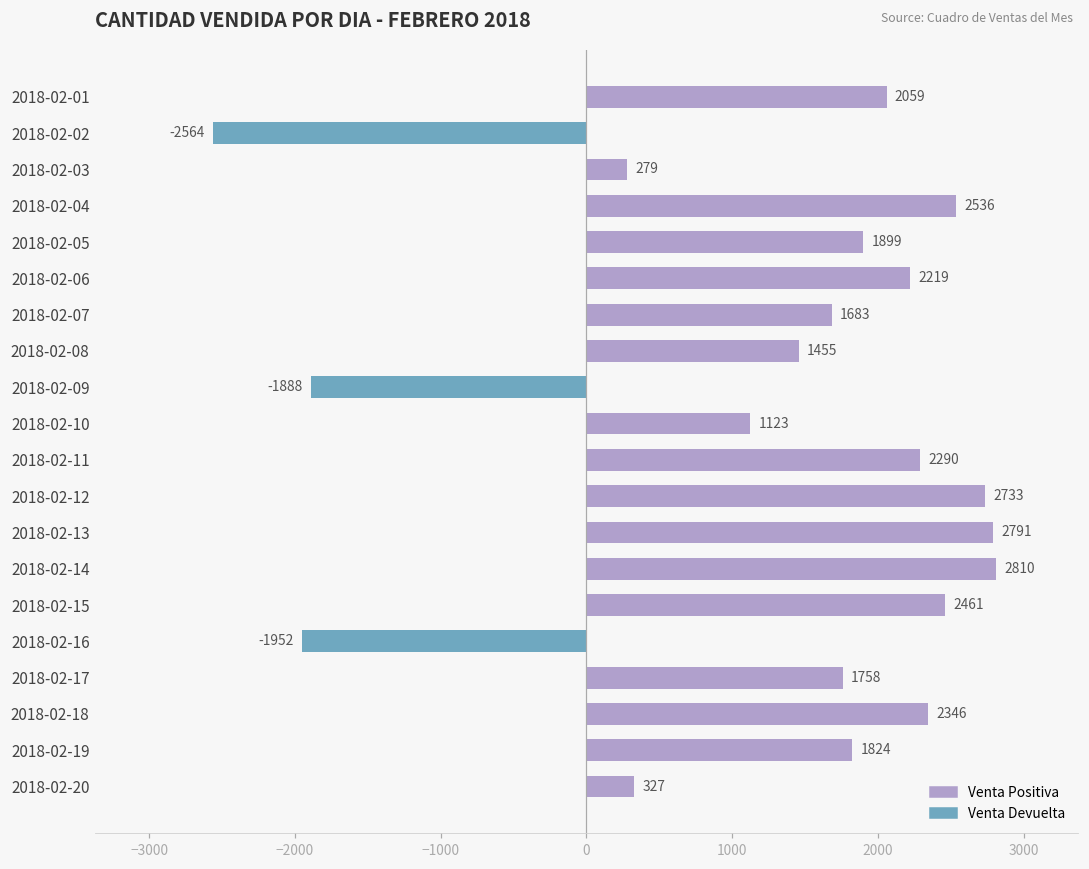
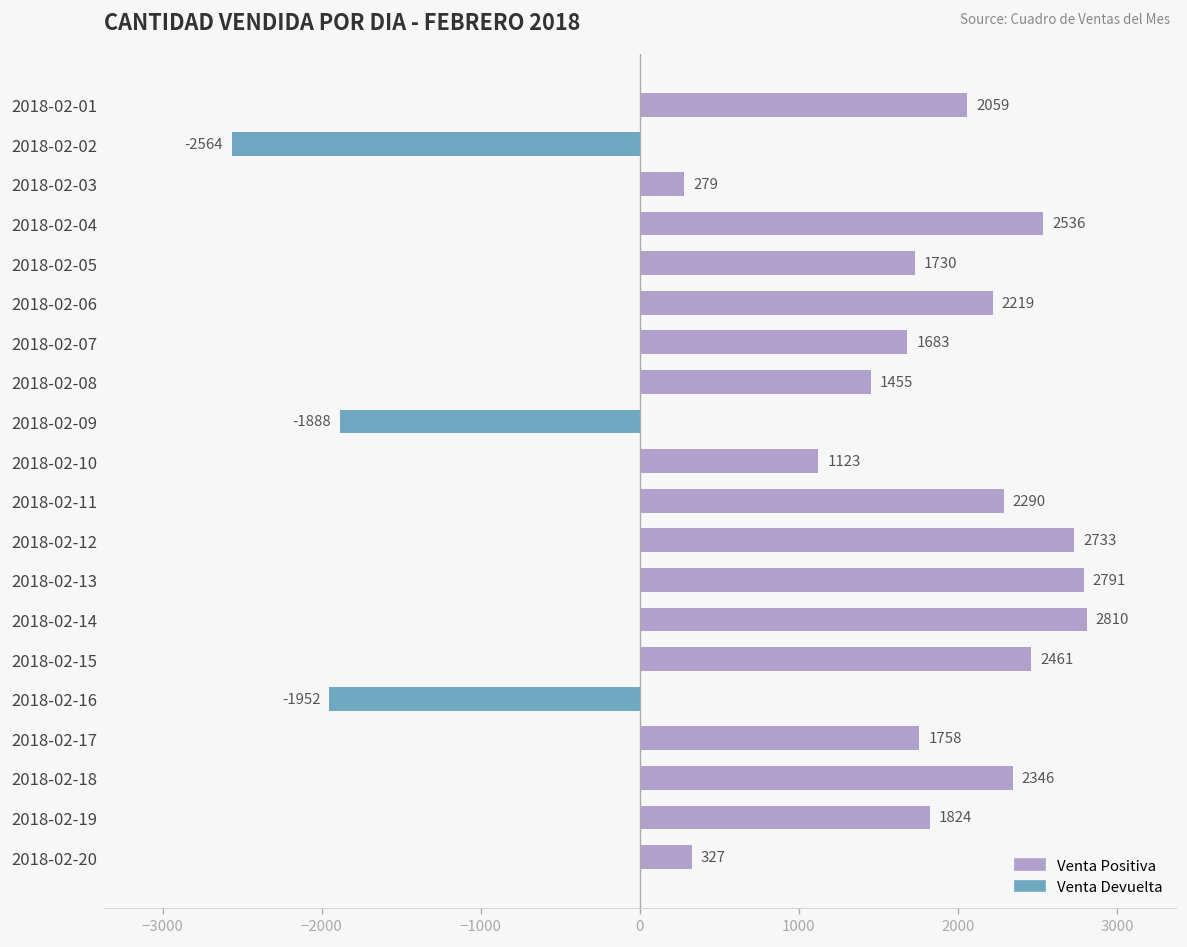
  {
    "2018-02-01": 2059,
    "2018-02-02": -2564,
    "2018-02-03": 279,
    "2018-02-04": 2536,
-   "2018-02-05": 1899,
+   "2018-02-05": 1730,
    "2018-02-06": 2219,
    "2018-02-07": 1683,
    "2018-02-08": 1455,
    "2018-02-09": -1888,
    "2018-02-10": 1123,
    "2018-02-11": 2290,
    "2018-02-12": 2733,
    "2018-02-13": 2791,
    "2018-02-14": 2810,
    "2018-02-15": 2461,
    "2018-02-16": -1952,
    "2018-02-17": 1758,
    "2018-02-18": 2346,
    "2018-02-19": 1824,
    "2018-02-20": 327
  }
